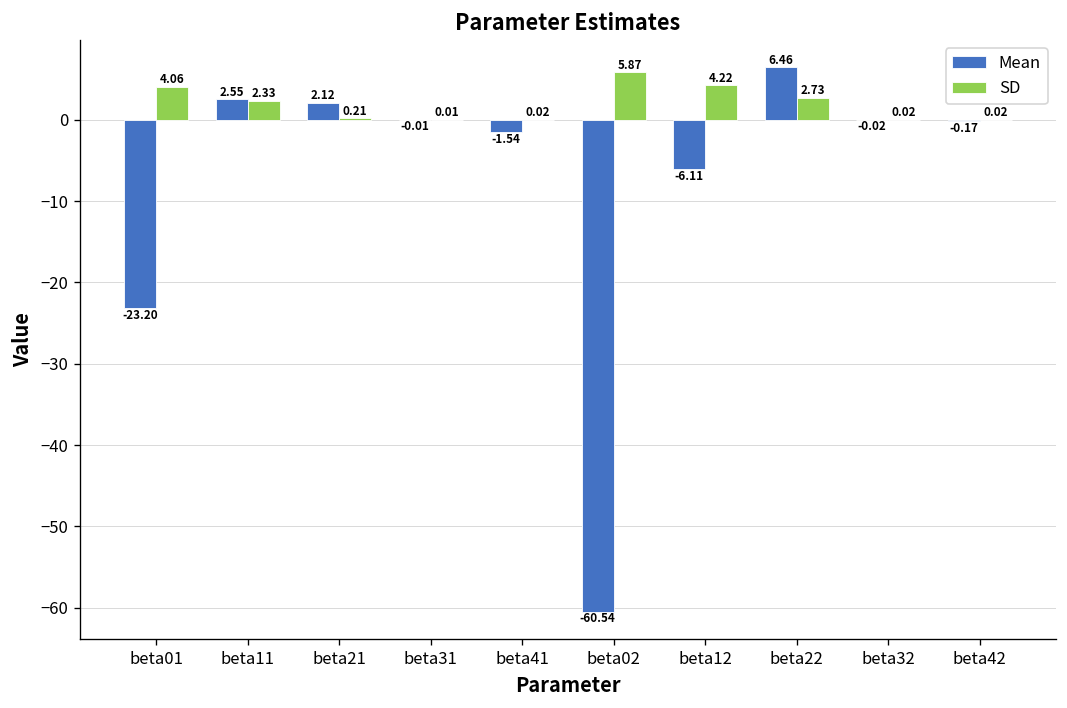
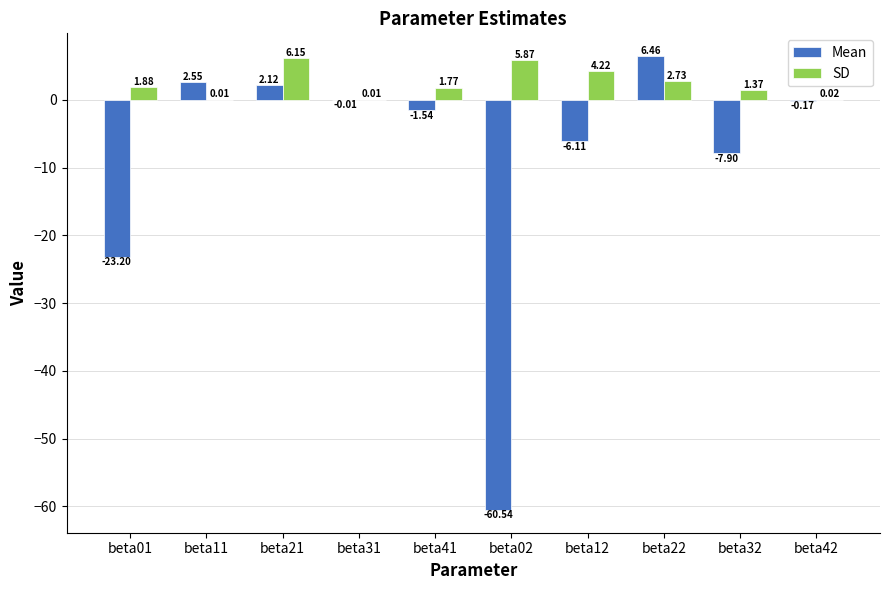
  {
    "Mean": {
      "beta01": -23.20,
      "beta11": 2.55,
      "beta21": 2.12,
      "beta31": -0.01,
      "beta41": -1.54,
      "beta02": -60.54,
      "beta12": -6.11,
      "beta22": 6.46,
-     "beta32": -0.02,
+     "beta32": -7.90,
      "beta42": -0.17
    },
    "SD": {
-     "beta01": 4.06,
-     "beta11": 2.33,
-     "beta21": 0.21,
+     "beta01": 1.88,
+     "beta11": 0.01,
+     "beta21": 6.15,
      "beta31": 0.01,
-     "beta41": 0.02,
+     "beta41": 1.77,
      "beta02": 5.87,
      "beta12": 4.22,
      "beta22": 2.73,
-     "beta32": 0.02,
+     "beta32": 1.37,
      "beta42": 0.02
    }
  }
